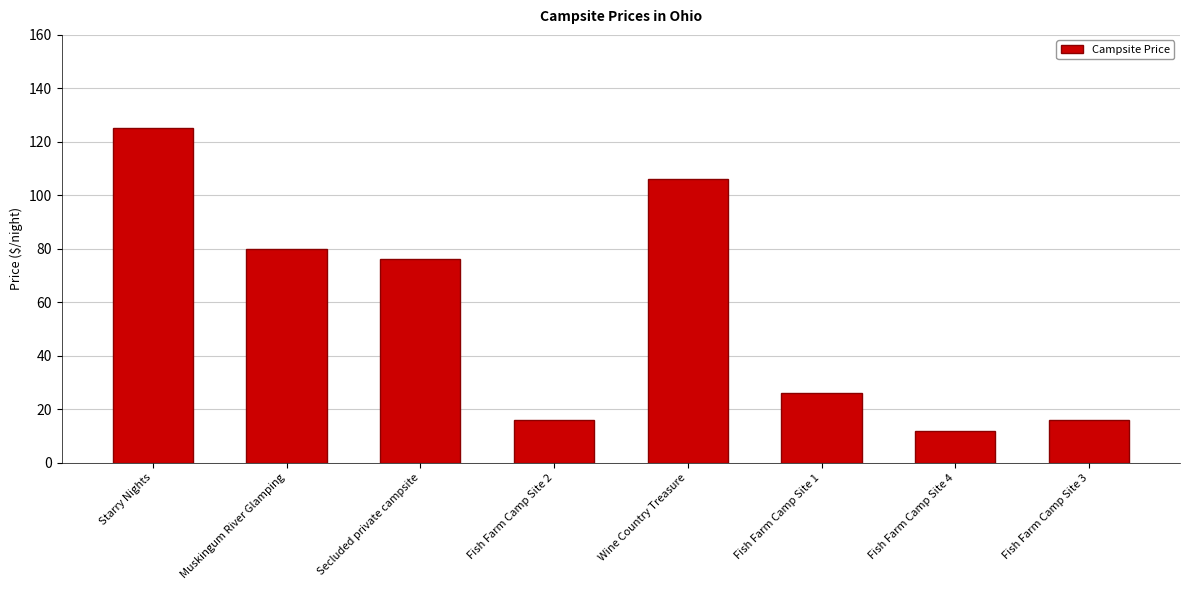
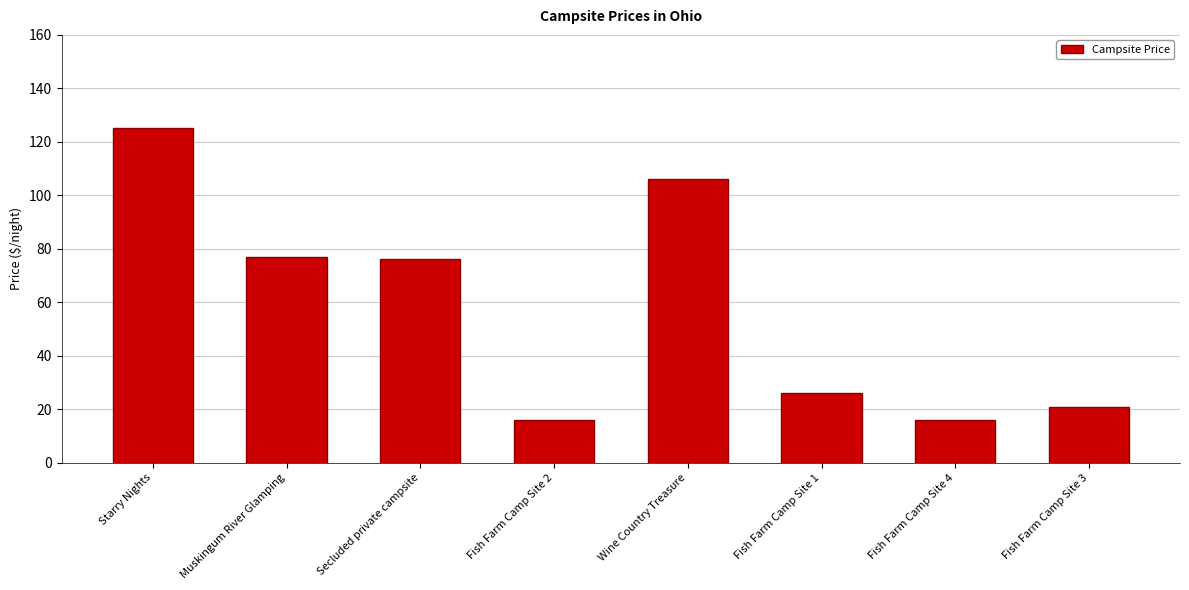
  {
    "Starry Nights": 125,
-   "Muskingum River Glamping": 80,
+   "Muskingum River Glamping": 77,
    "Secluded private campsite": 76,
    "Fish Farm Camp Site 2": 16,
    "Wine Country Treasure": 106,
    "Fish Farm Camp Site 1": 26,
-   "Fish Farm Camp Site 4": 12,
-   "Fish Farm Camp Site 3": 16
+   "Fish Farm Camp Site 4": 16,
+   "Fish Farm Camp Site 3": 21
  }
